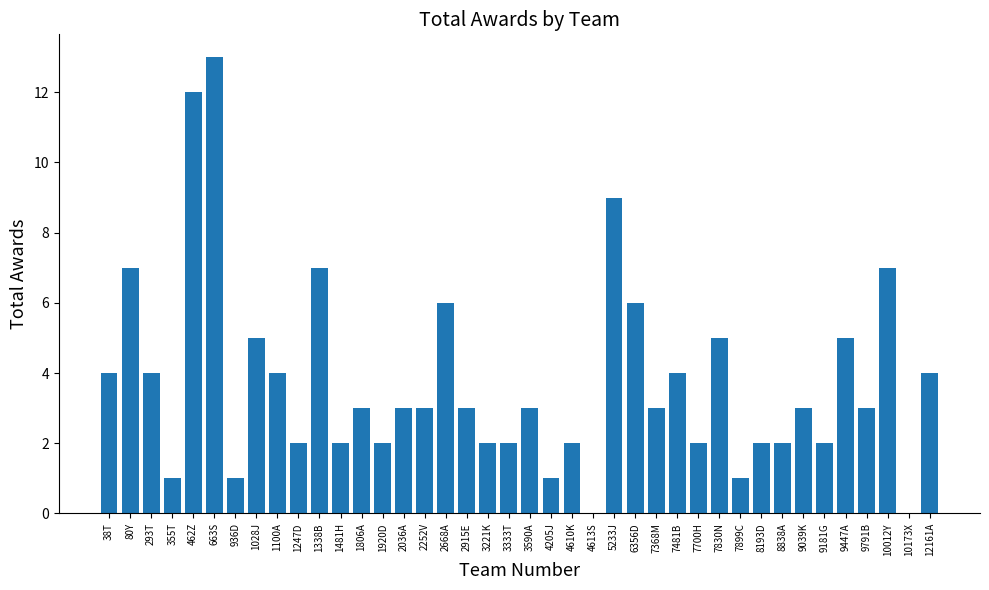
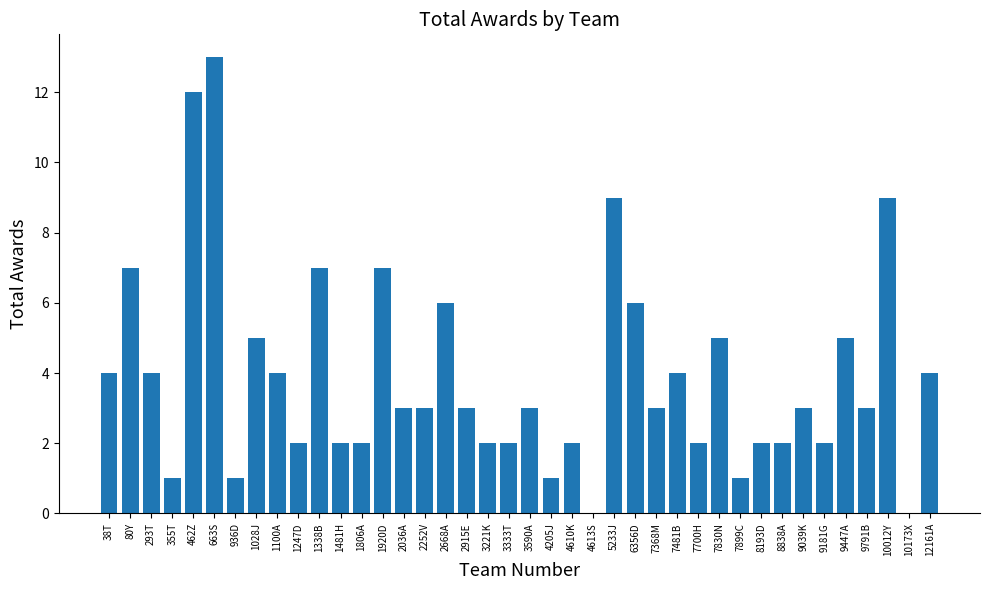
  {
    "38T": 4,
    "80Y": 7,
    "293T": 4,
    "355T": 1,
    "462Z": 12,
    "663S": 13,
    "936D": 1,
    "1028J": 5,
    "1100A": 4,
    "1247D": 2,
    "1338B": 7,
    "1481H": 2,
-   "1806A": 3,
-   "1920D": 2,
+   "1806A": 2,
+   "1920D": 7,
    "2036A": 3,
    "2252V": 3,
    "2668A": 6,
    "2915E": 3,
    "3221K": 2,
    "3333T": 2,
    "3590A": 3,
    "4205J": 1,
    "4610K": 2,
    "4613S": 0,
    "5233J": 9,
    "6356D": 6,
    "7368M": 3,
    "7481B": 4,
    "7700H": 2,
    "7830N": 5,
    "7899C": 1,
    "8193D": 2,
    "8838A": 2,
    "9039K": 3,
    "9181G": 2,
    "9447A": 5,
    "9791B": 3,
-   "10012Y": 7,
+   "10012Y": 9,
    "10173X": 0,
    "12161A": 4
  }
